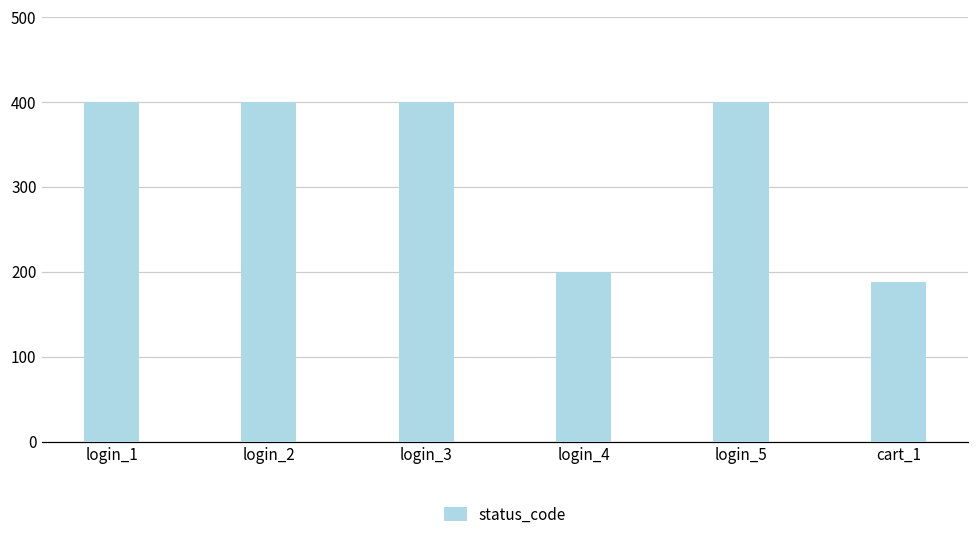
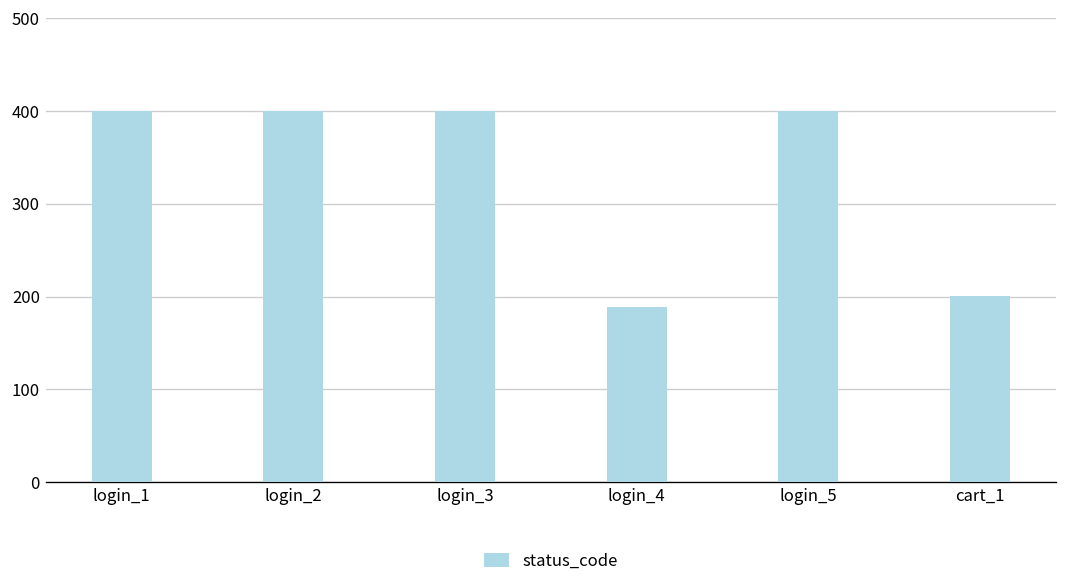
  {
    "login_1": 400,
    "login_2": 400,
    "login_3": 400,
-   "login_4": 200,
+   "login_4": 190,
    "login_5": 400,
-   "cart_1": 190
+   "cart_1": 200
  }
